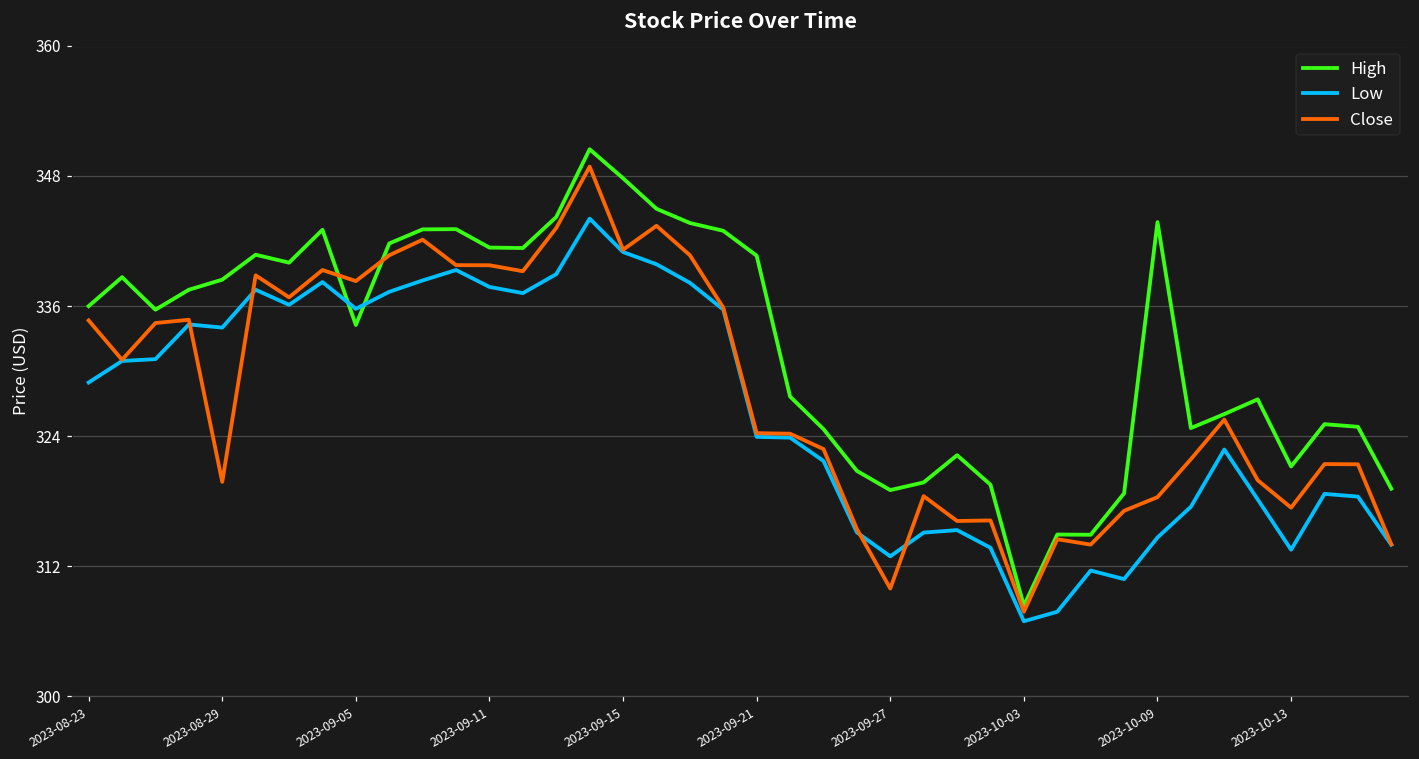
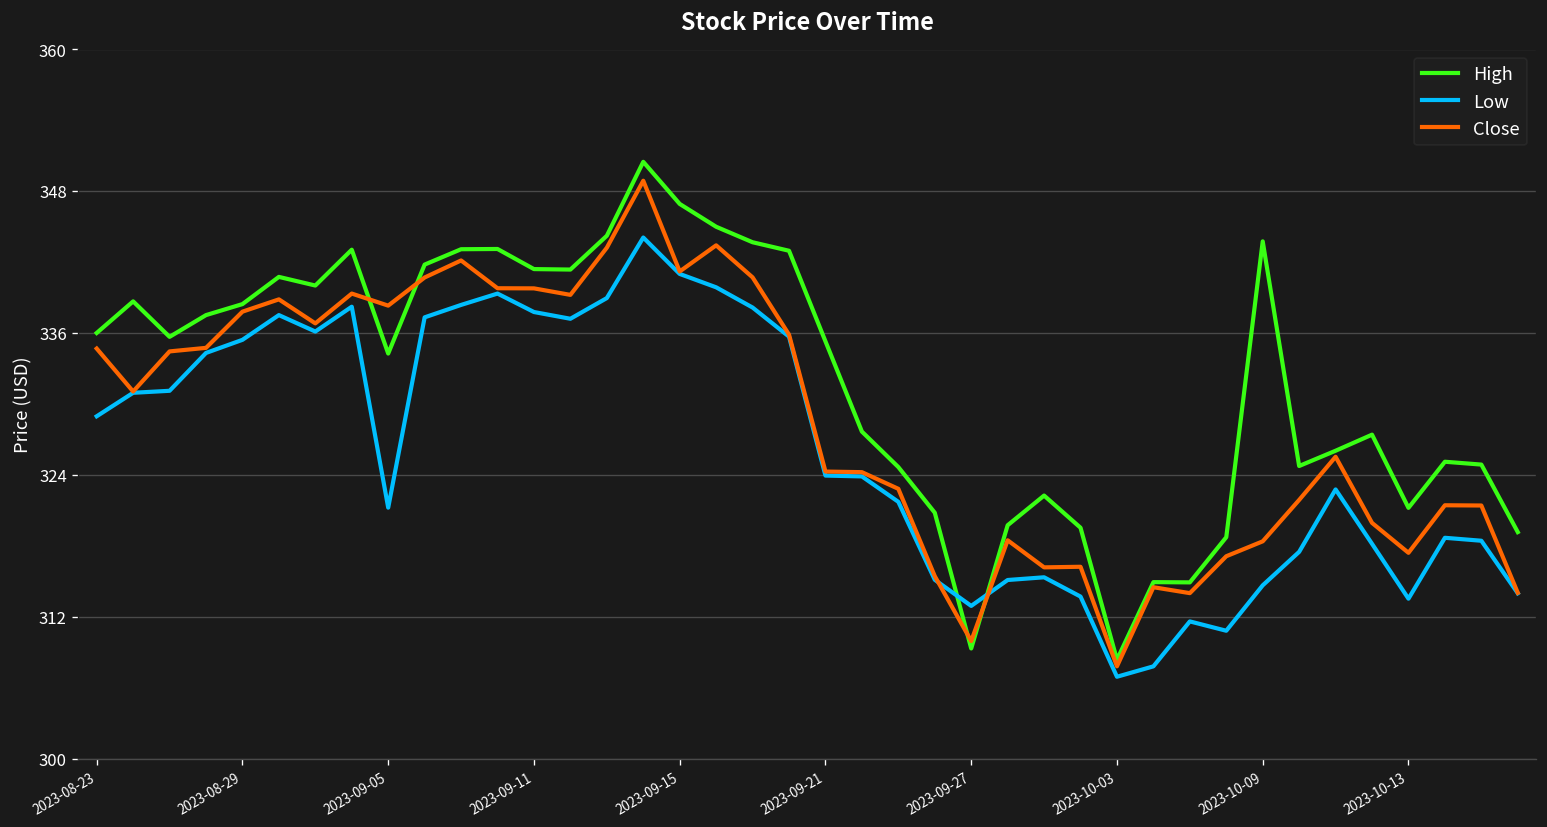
  {
    "High": {
      "2023-08-23": 336,
      "2023-08-29": 338,
      "2023-09-05": 334,
      "2023-09-11": 341,
-     "2023-09-15": 348,
-     "2023-09-21": 341,
-     "2023-09-27": 319,
+     "2023-09-15": 347,
+     "2023-09-21": 335,
+     "2023-09-27": 309,
      "2023-10-03": 308,
      "2023-10-09": 344,
      "2023-10-13": 321
    },
    "Low": {
      "2023-08-23": 329,
-     "2023-08-29": 334,
-     "2023-09-05": 336,
+     "2023-08-29": 335,
+     "2023-09-05": 321,
      "2023-09-11": 338,
      "2023-09-21": 324,
      "2023-09-27": 313,
      "2023-10-03": 307,
      "2023-10-09": 315,
      "2023-10-13": 314
    },
    "Close": {
      "2023-08-23": 335,
-     "2023-08-29": 320,
+     "2023-08-29": 338,
      "2023-09-05": 338,
      "2023-09-11": 340,
      "2023-09-21": 324,
      "2023-09-27": 310,
      "2023-10-03": 308,
      "2023-10-09": 318,
      "2023-10-13": 317
    }
  }
